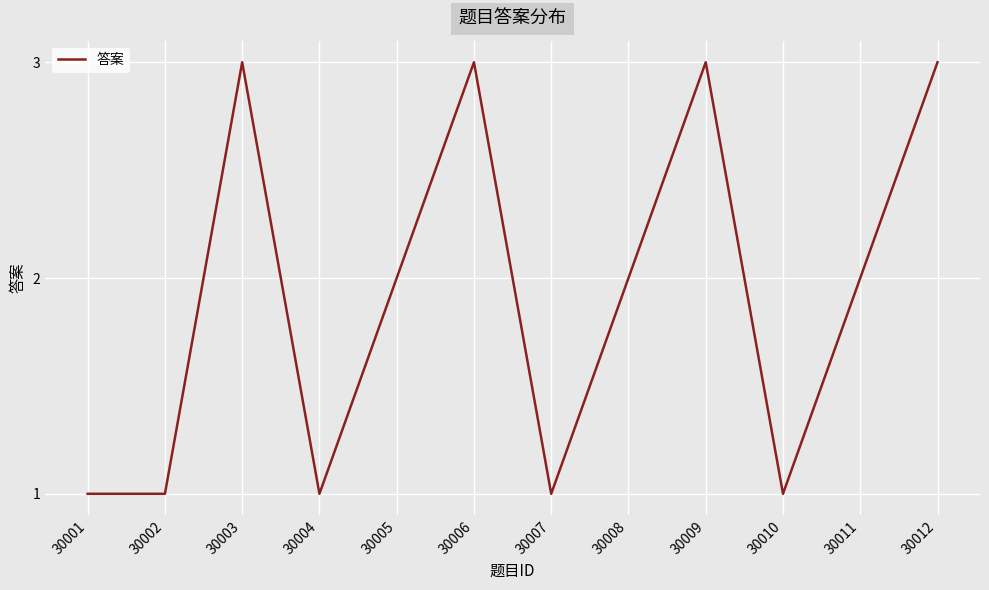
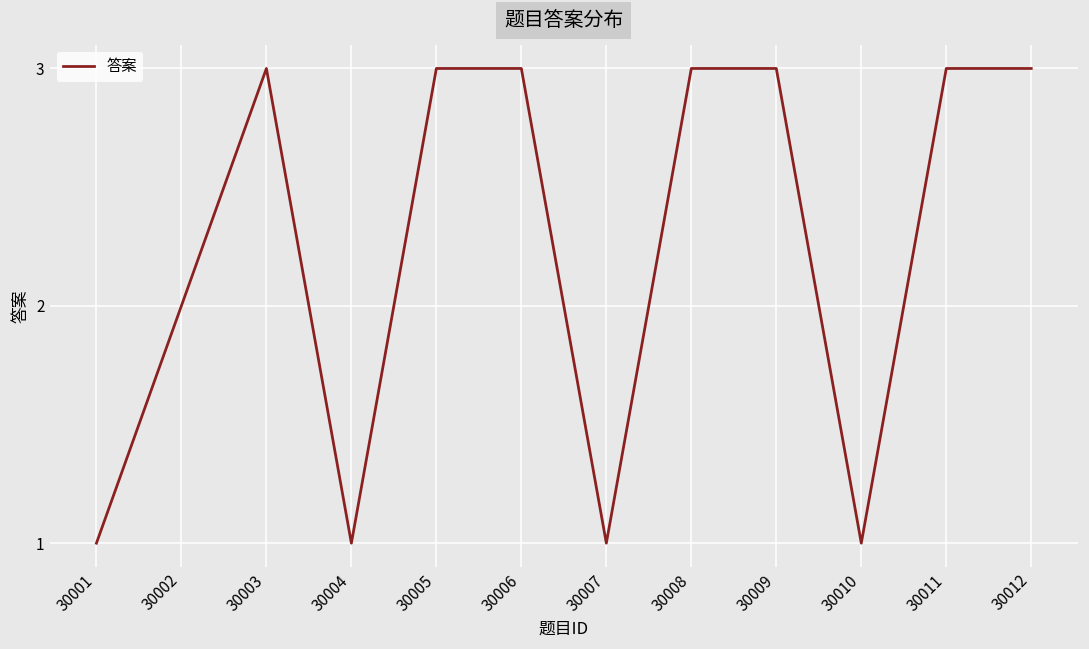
  {
    "30001": 1,
-   "30002": 1,
+   "30002": 2,
    "30003": 3,
    "30004": 1,
-   "30005": 2,
+   "30005": 3,
    "30006": 3,
    "30007": 1,
-   "30008": 2,
+   "30008": 3,
    "30009": 3,
    "30010": 1,
-   "30011": 2,
+   "30011": 3,
    "30012": 3
  }
